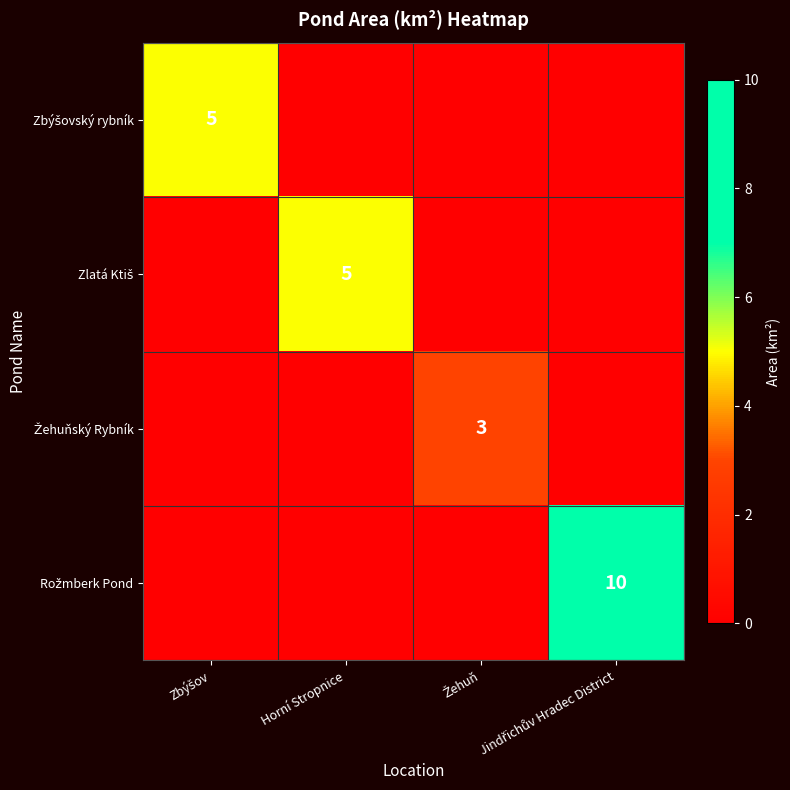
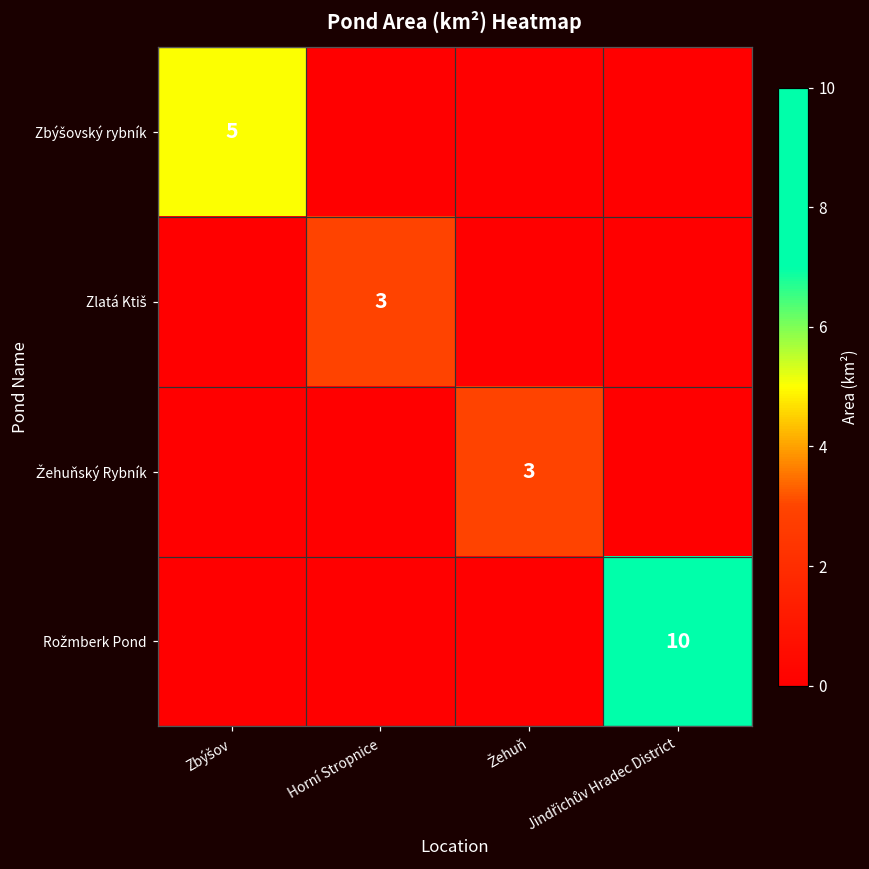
  {
    "Zbýšovský rybník": {
      "Zbýšov": 5
    },
    "Zlatá Ktiš": {
-     "Horní Stropnice": 5
+     "Horní Stropnice": 3
    },
    "Žehuňský Rybník": {
      "Žehuň": 3
    },
    "Rožmberk Pond": {
      "Jindřichův Hradec District": 10
    }
  }
